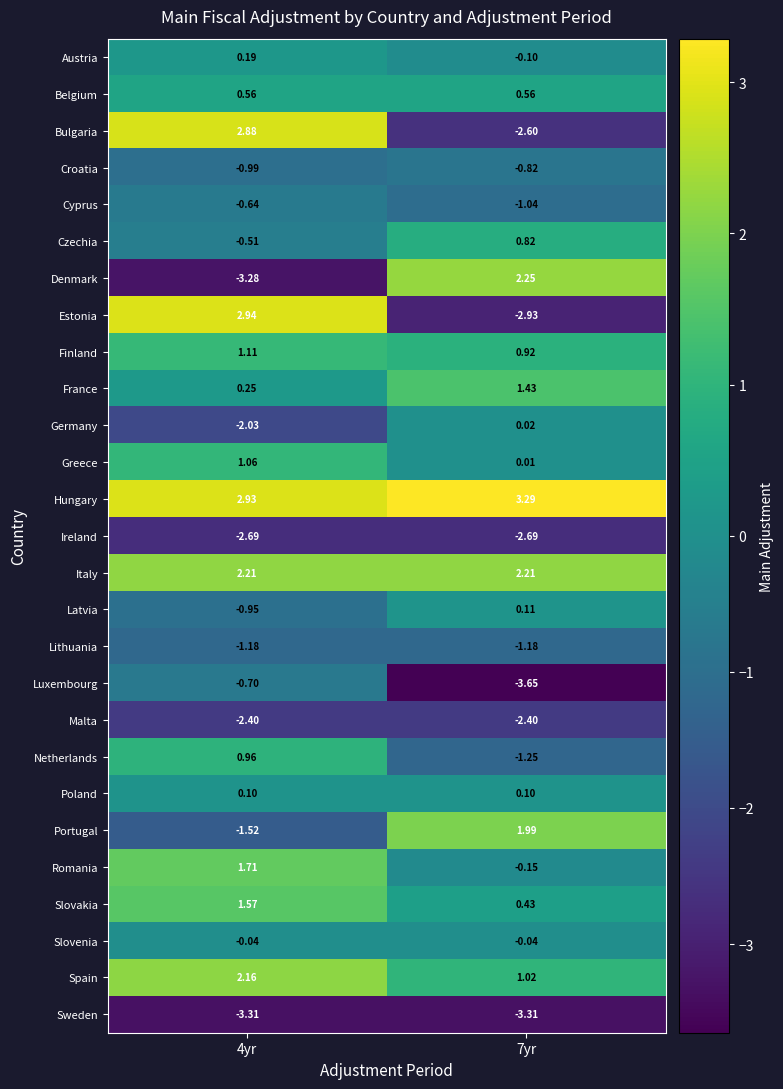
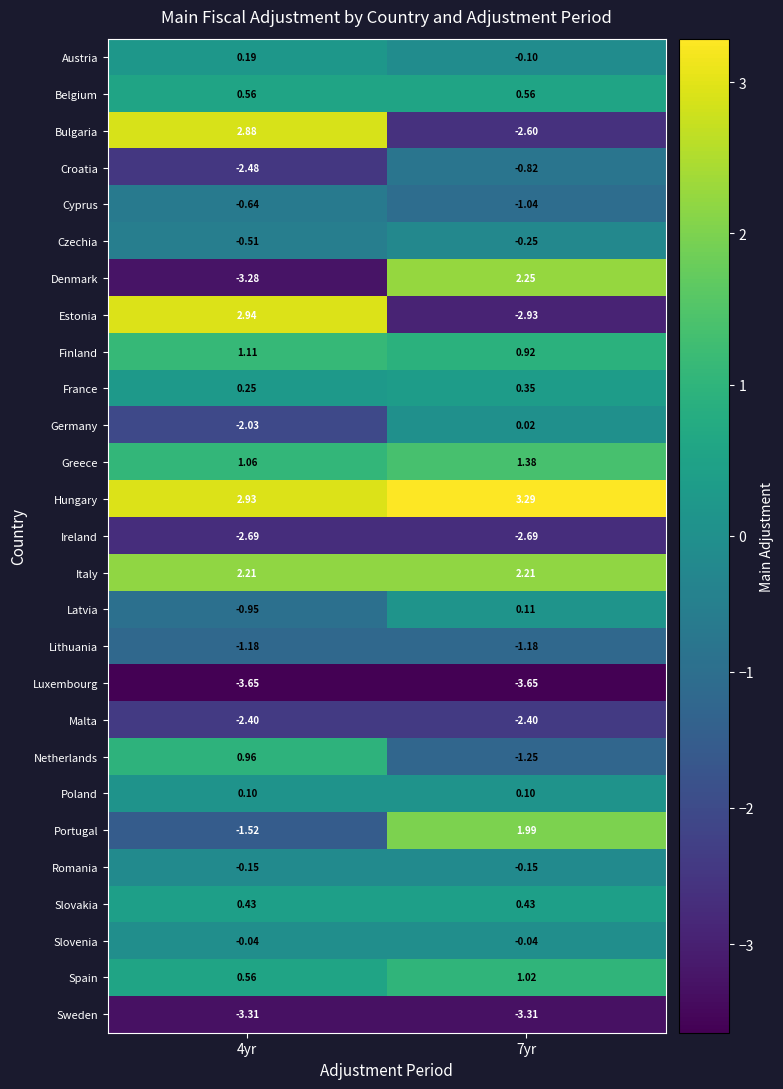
  {
    "Austria": {
      "4yr": 0.19,
      "7yr": -0.10
    },
    "Belgium": {
      "4yr": 0.56,
      "7yr": 0.56
    },
    "Bulgaria": {
      "4yr": 2.88,
      "7yr": -2.60
    },
    "Croatia": {
-     "4yr": -0.99,
+     "4yr": -2.48,
      "7yr": -0.82
    },
    "Cyprus": {
      "4yr": -0.64,
      "7yr": -1.04
    },
    "Czechia": {
      "4yr": -0.51,
-     "7yr": 0.82
+     "7yr": -0.25
    },
    "Denmark": {
      "4yr": -3.28,
      "7yr": 2.25
    },
    "Estonia": {
      "4yr": 2.94,
      "7yr": -2.93
    },
    "Finland": {
      "4yr": 1.11,
      "7yr": 0.92
    },
    "France": {
      "4yr": 0.25,
-     "7yr": 1.43
+     "7yr": 0.35
    },
    "Germany": {
      "4yr": -2.03,
      "7yr": 0.02
    },
    "Greece": {
      "4yr": 1.06,
-     "7yr": 0.01
+     "7yr": 1.38
    },
    "Hungary": {
      "4yr": 2.93,
      "7yr": 3.29
    },
    "Ireland": {
      "4yr": -2.69,
      "7yr": -2.69
    },
    "Italy": {
      "4yr": 2.21,
      "7yr": 2.21
    },
    "Latvia": {
      "4yr": -0.95,
      "7yr": 0.11
    },
    "Lithuania": {
      "4yr": -1.18,
      "7yr": -1.18
    },
    "Luxembourg": {
-     "4yr": -0.70,
+     "4yr": -3.65,
      "7yr": -3.65
    },
    "Malta": {
      "4yr": -2.40,
      "7yr": -2.40
    },
    "Netherlands": {
      "4yr": 0.96,
      "7yr": -1.25
    },
    "Poland": {
      "4yr": 0.10,
      "7yr": 0.10
    },
    "Portugal": {
      "4yr": -1.52,
      "7yr": 1.99
    },
    "Romania": {
-     "4yr": 1.71,
+     "4yr": -0.15,
      "7yr": -0.15
    },
    "Slovakia": {
-     "4yr": 1.57,
+     "4yr": 0.43,
      "7yr": 0.43
    },
    "Slovenia": {
      "4yr": -0.04,
      "7yr": -0.04
    },
    "Spain": {
-     "4yr": 2.16,
+     "4yr": 0.56,
      "7yr": 1.02
    },
    "Sweden": {
      "4yr": -3.31,
      "7yr": -3.31
    }
  }
